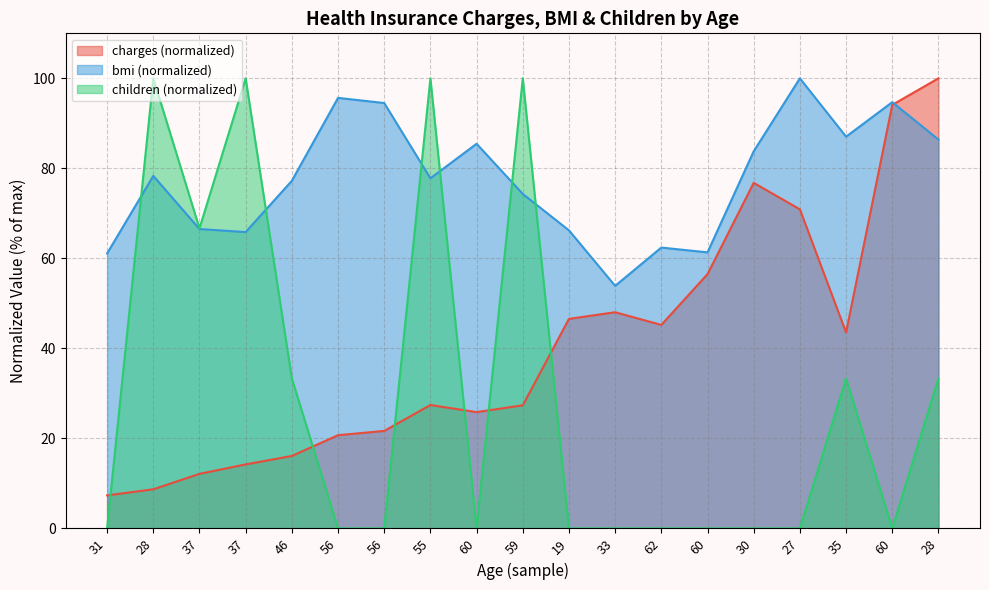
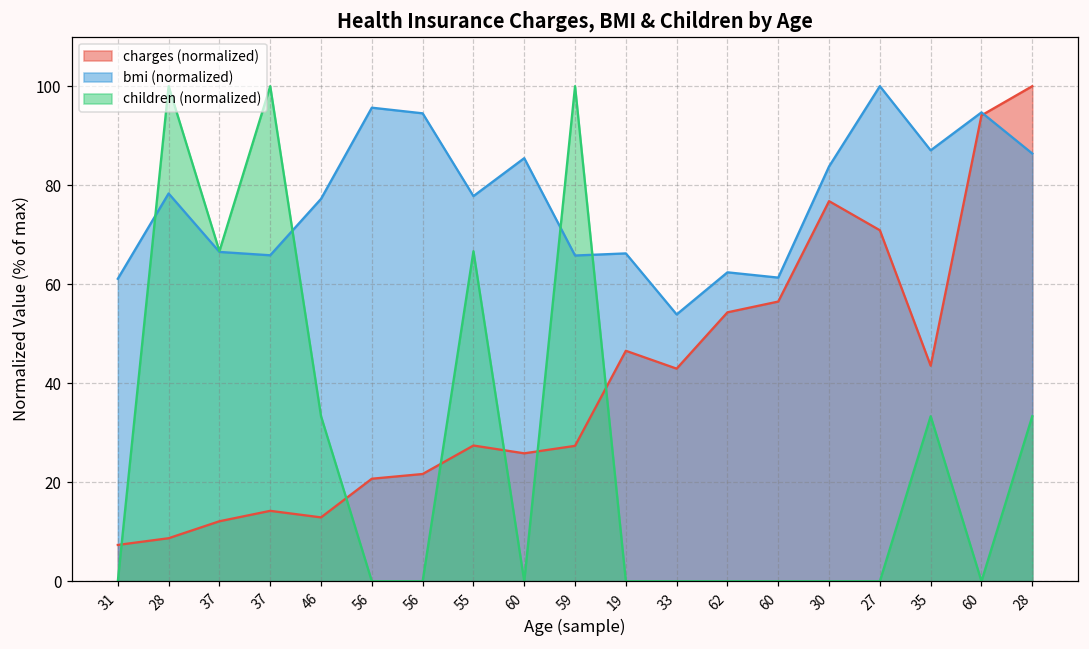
  {
    "charges (normalized)": {
      "31": 7,
-     "46": 16,
+     "46": 13,
      "55": 27,
      "59": 27,
      "19": 47,
-     "33": 48,
-     "62": 45,
+     "33": 43,
+     "62": 54,
      "30": 77,
      "27": 71,
      "35": 44
    },
    "bmi (normalized)": {
      "31": 61,
      "46": 77,
      "55": 78,
-     "59": 74,
+     "59": 66,
      "19": 66,
      "33": 54,
      "62": 62,
      "30": 84,
      "27": 100,
      "35": 87
    },
    "children (normalized)": {
      "31": 0,
      "46": 33,
-     "55": 100,
+     "55": 67,
      "59": 100,
      "19": 0,
      "33": 0,
      "62": 0,
      "30": 0,
      "27": 0,
      "35": 33
    }
  }
